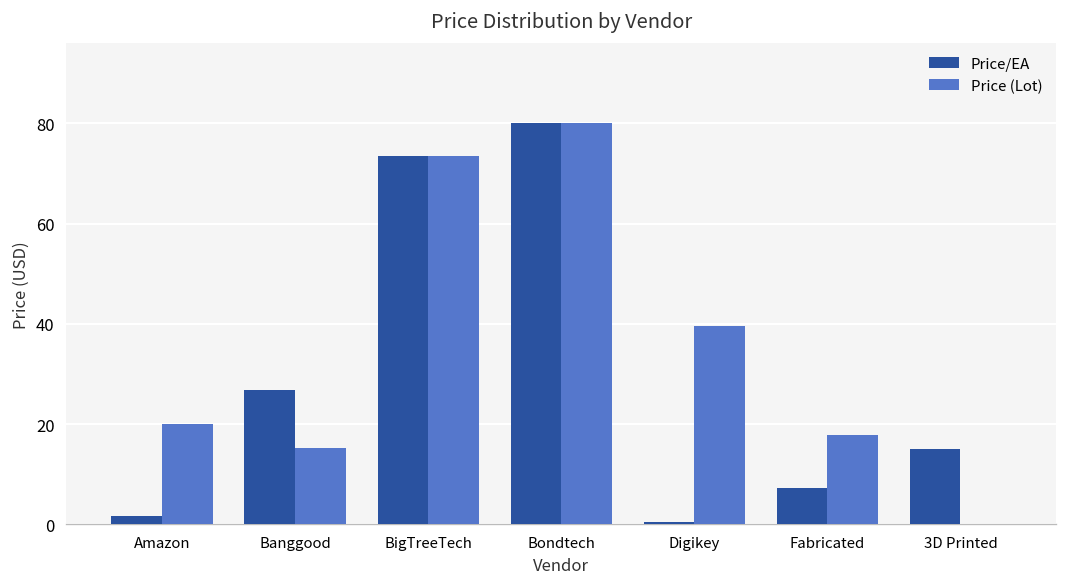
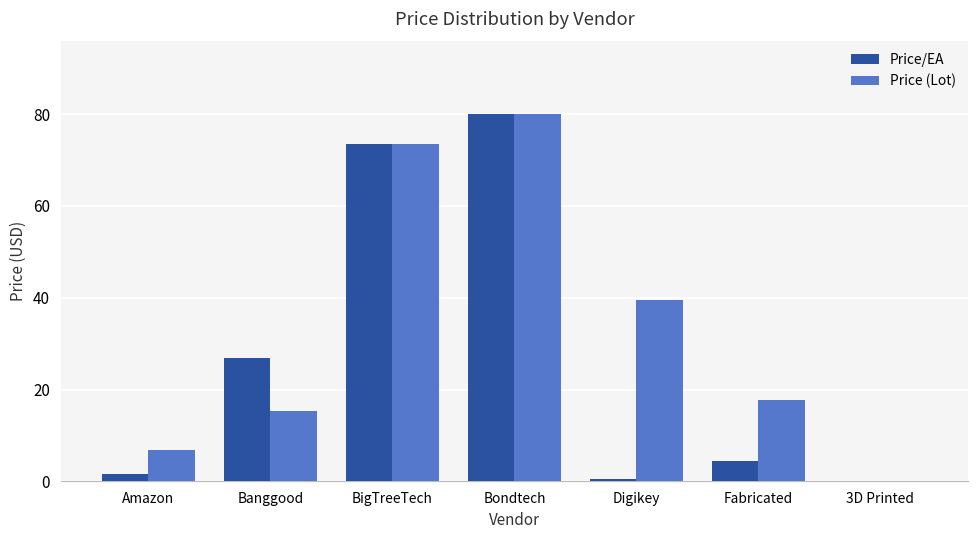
  {
    "Price/EA": {
      "Amazon": 2,
      "Banggood": 27,
      "BigTreeTech": 73,
      "Bondtech": 80,
-     "Fabricated": 7,
-     "3D Printed": 15
+     "Fabricated": 5,
+     "3D Printed": 0
    },
    "Price (Lot)": {
-     "Amazon": 20,
+     "Amazon": 7,
      "Banggood": 15,
      "BigTreeTech": 73,
      "Bondtech": 80,
      "Digikey": 40,
      "Fabricated": 18,
      "3D Printed": 0
    }
  }
